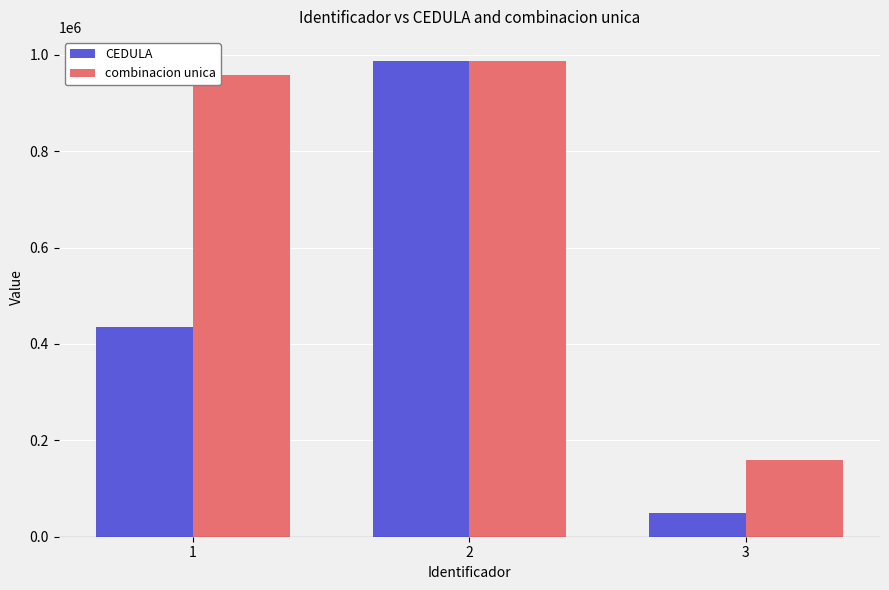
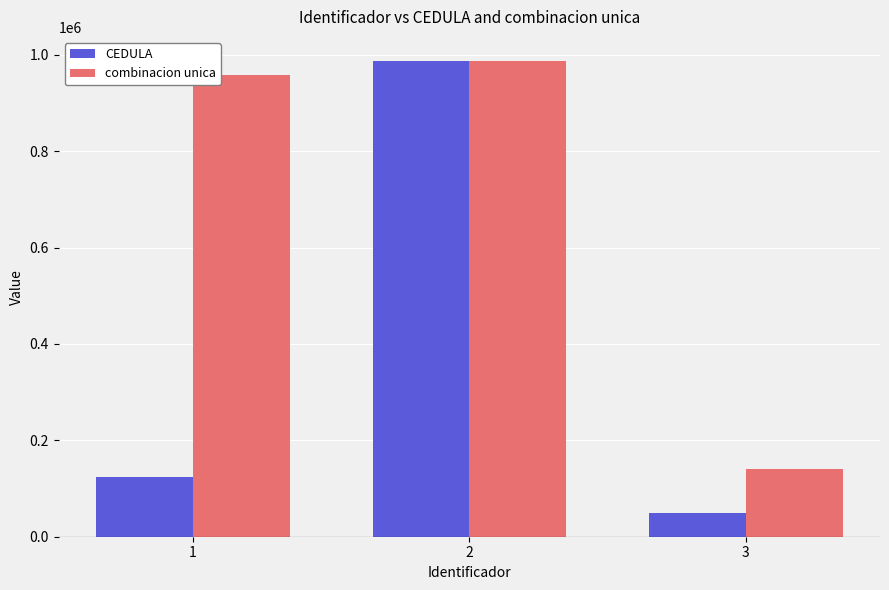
  {
    "CEDULA": {
-     "1": 430000,
+     "1": 120000,
      "2": 990000,
      "3": 50000
    },
    "combinacion unica": {
      "1": 960000,
      "2": 990000,
-     "3": 160000
+     "3": 140000
    }
  }
